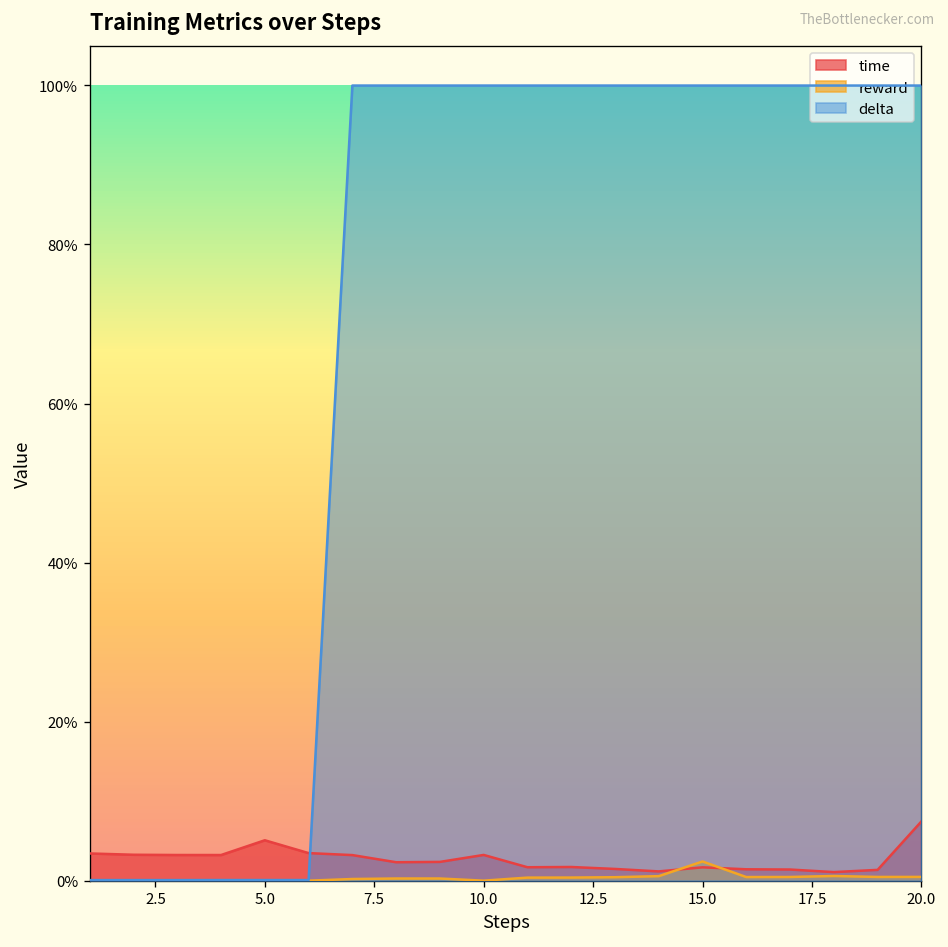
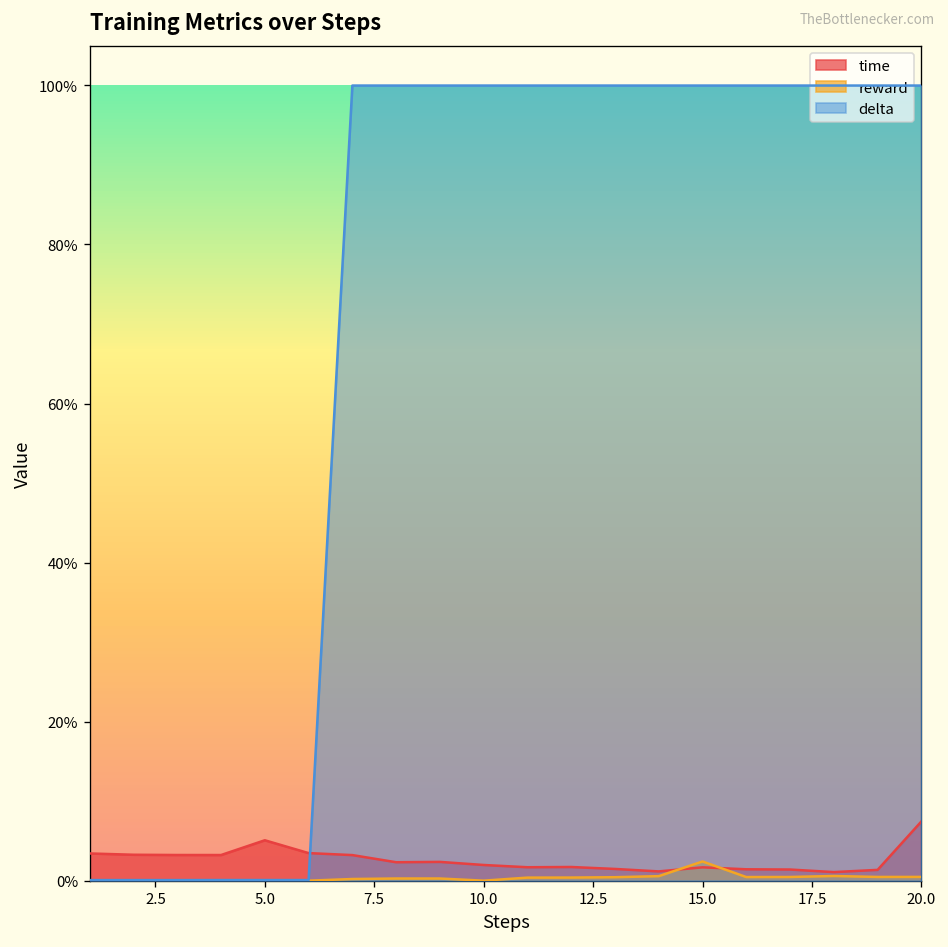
  {
    "time": {
      "5.0": "5%",
-     "10.0": "3%",
+     "10.0": "2%",
      "15.0": "2%",
      "20.0": "7%"
    },
    "reward": {
      "10.0": "0%",
      "15.0": "2%",
      "20.0": "0%"
    },
    "delta": {
      "10.0": "100%",
      "15.0": "100%",
      "20.0": "100%"
    }
  }
